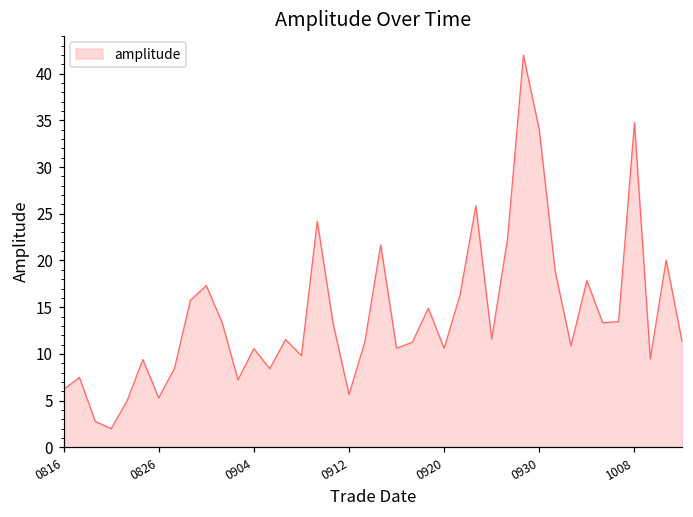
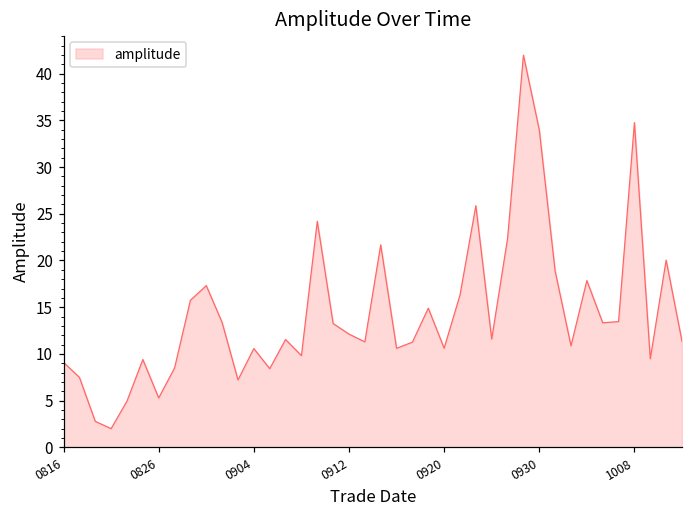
  {
-   "0816": 6,
+   "0816": 9,
    "0826": 5,
    "0904": 11,
-   "0912": 6,
+   "0912": 12,
    "0920": 11,
    "0930": 34,
    "1008": 35
  }
